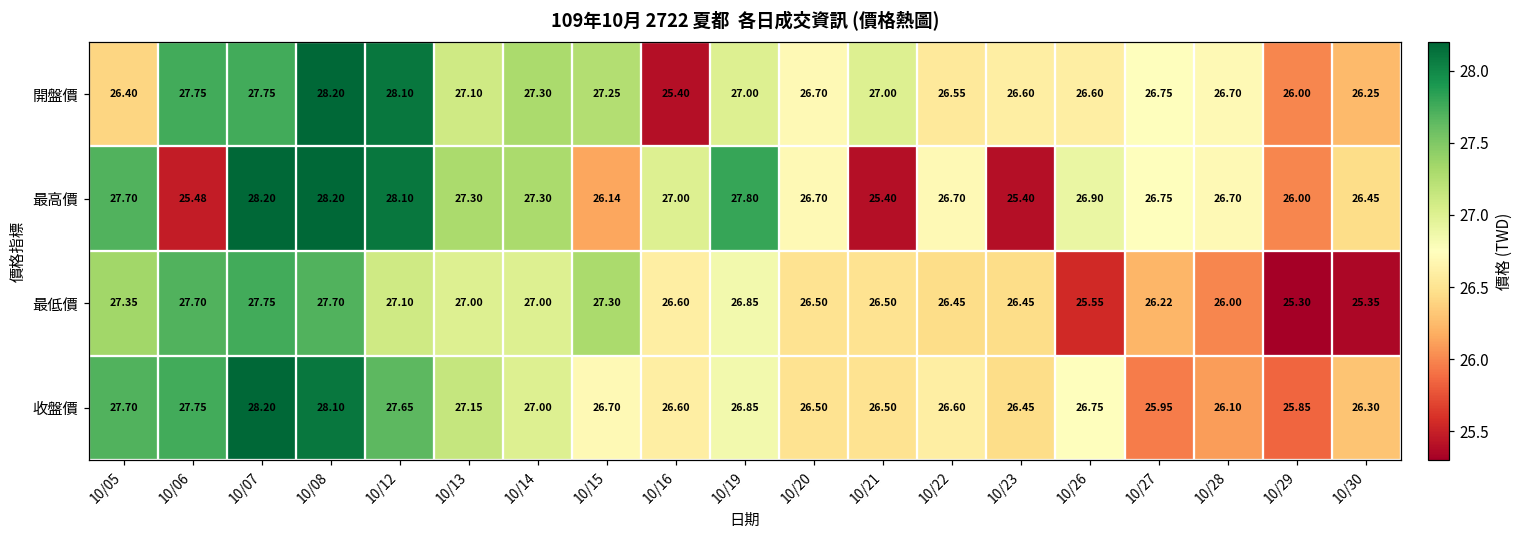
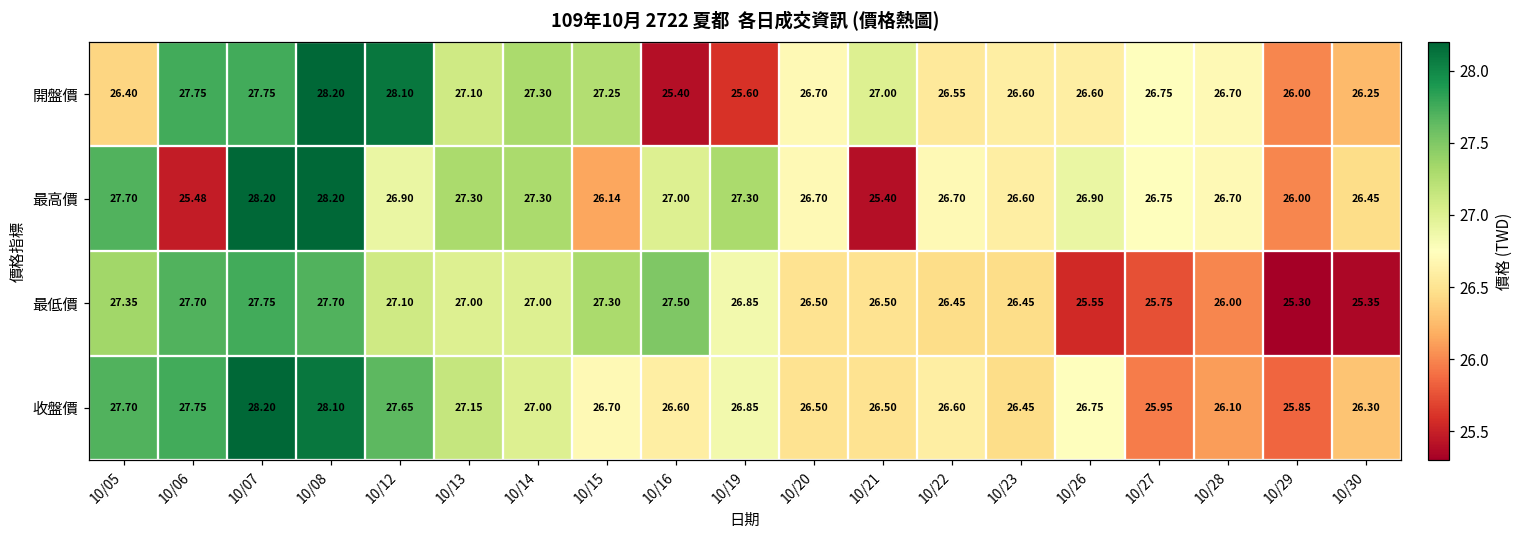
  {
    "開盤價": {
      "10/05": 26.40,
      "10/06": 27.75,
      "10/07": 27.75,
      "10/08": 28.20,
      "10/12": 28.10,
      "10/13": 27.10,
      "10/14": 27.30,
      "10/15": 27.25,
      "10/16": 25.40,
-     "10/19": 27.00,
+     "10/19": 25.60,
      "10/20": 26.70,
      "10/21": 27.00,
      "10/22": 26.55,
      "10/23": 26.60,
      "10/26": 26.60,
      "10/27": 26.75,
      "10/28": 26.70,
      "10/29": 26.00,
      "10/30": 26.25
    },
    "最高價": {
      "10/05": 27.70,
      "10/06": 25.48,
      "10/07": 28.20,
      "10/08": 28.20,
-     "10/12": 28.10,
+     "10/12": 26.90,
      "10/13": 27.30,
      "10/14": 27.30,
      "10/15": 26.14,
      "10/16": 27.00,
-     "10/19": 27.80,
+     "10/19": 27.30,
      "10/20": 26.70,
      "10/21": 25.40,
      "10/22": 26.70,
-     "10/23": 25.40,
+     "10/23": 26.60,
      "10/26": 26.90,
      "10/27": 26.75,
      "10/28": 26.70,
      "10/29": 26.00,
      "10/30": 26.45
    },
    "最低價": {
      "10/05": 27.35,
      "10/06": 27.70,
      "10/07": 27.75,
      "10/08": 27.70,
      "10/12": 27.10,
      "10/13": 27.00,
      "10/14": 27.00,
      "10/15": 27.30,
-     "10/16": 26.60,
+     "10/16": 27.50,
      "10/19": 26.85,
      "10/20": 26.50,
      "10/21": 26.50,
      "10/22": 26.45,
      "10/23": 26.45,
      "10/26": 25.55,
-     "10/27": 26.22,
+     "10/27": 25.75,
      "10/28": 26.00,
      "10/29": 25.30,
      "10/30": 25.35
    },
    "收盤價": {
      "10/05": 27.70,
      "10/06": 27.75,
      "10/07": 28.20,
      "10/08": 28.10,
      "10/12": 27.65,
      "10/13": 27.15,
      "10/14": 27.00,
      "10/15": 26.70,
      "10/16": 26.60,
      "10/19": 26.85,
      "10/20": 26.50,
      "10/21": 26.50,
      "10/22": 26.60,
      "10/23": 26.45,
      "10/26": 26.75,
      "10/27": 25.95,
      "10/28": 26.10,
      "10/29": 25.85,
      "10/30": 26.30
    }
  }
